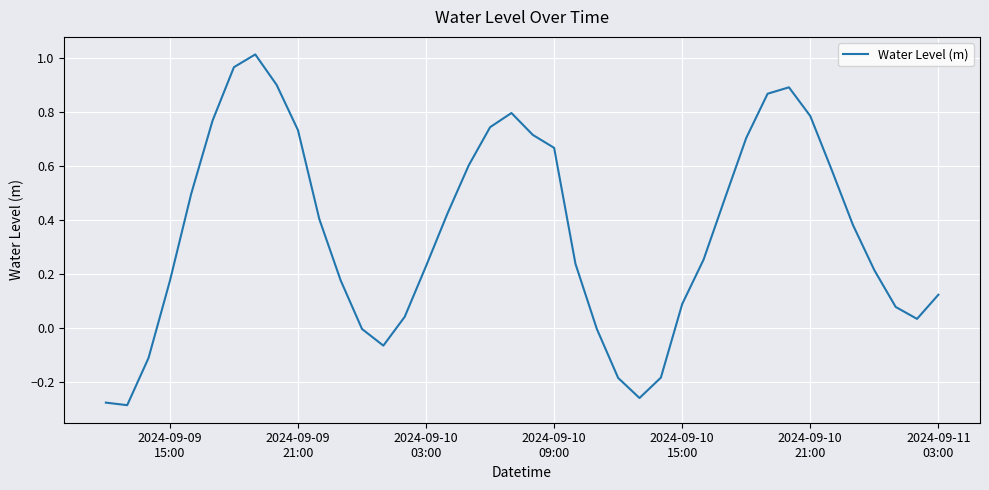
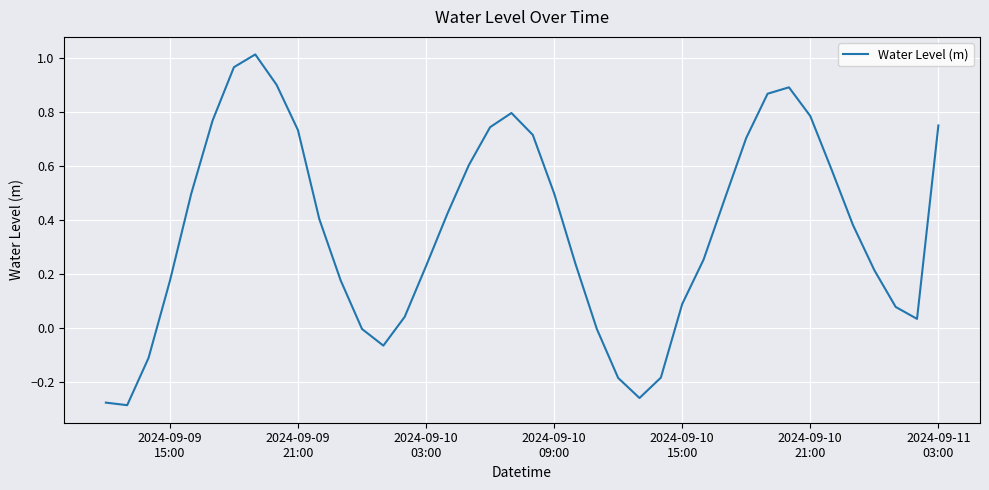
  {
    "2024-09-09 15:00": 0.18,
    "2024-09-09 21:00": 0.73,
    "2024-09-10 03:00": 0.23,
-   "2024-09-10 09:00": 0.67,
+   "2024-09-10 09:00": 0.50,
    "2024-09-10 15:00": 0.09,
    "2024-09-10 21:00": 0.79,
-   "2024-09-11 03:00": 0.12
+   "2024-09-11 03:00": 0.75
  }
